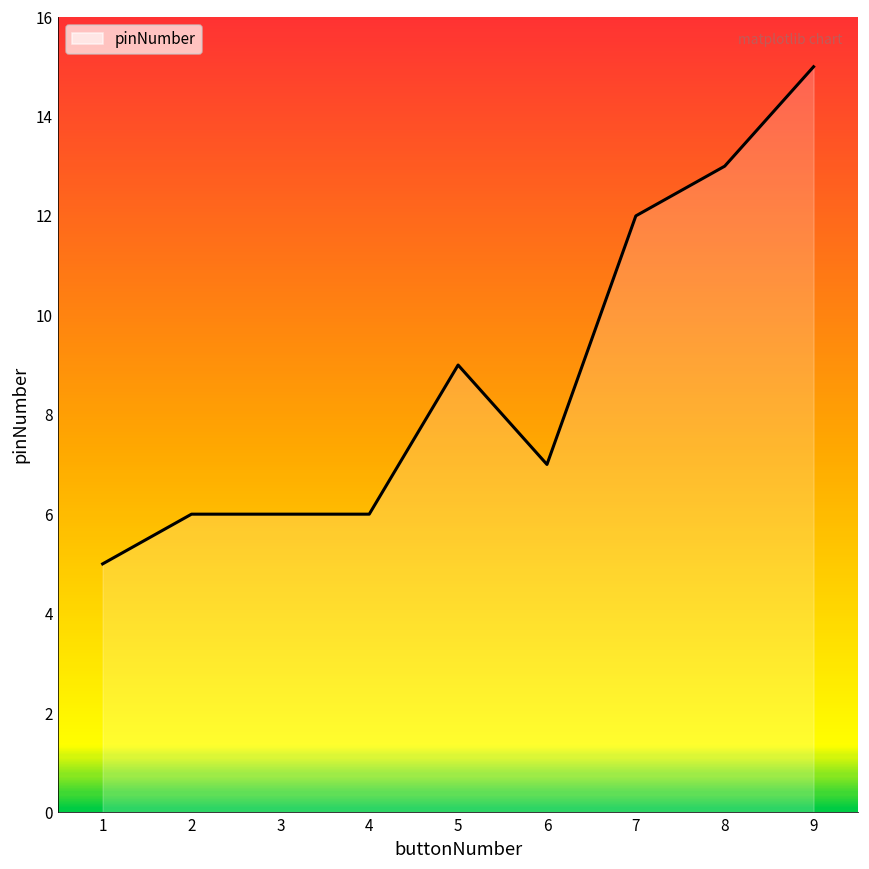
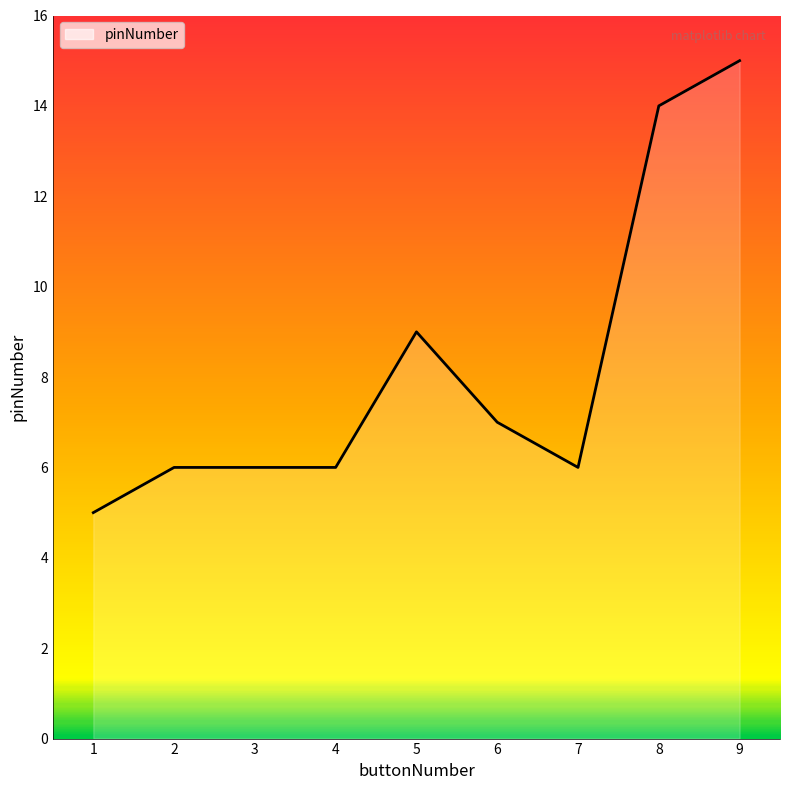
  {
    "1": 5,
    "2": 6,
    "3": 6,
    "4": 6,
    "5": 9,
    "6": 7,
-   "7": 12,
-   "8": 13,
+   "7": 6,
+   "8": 14,
    "9": 15
  }
